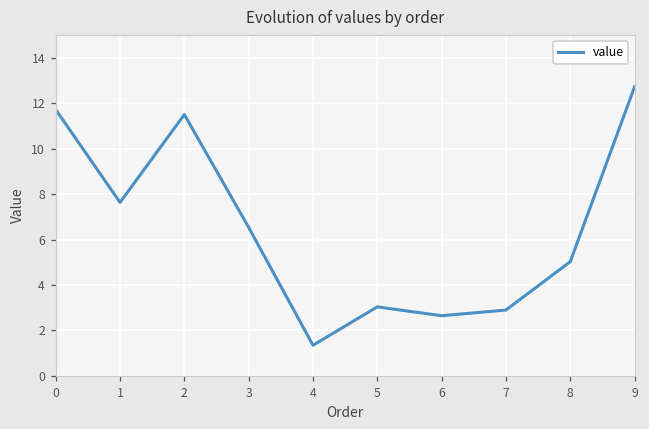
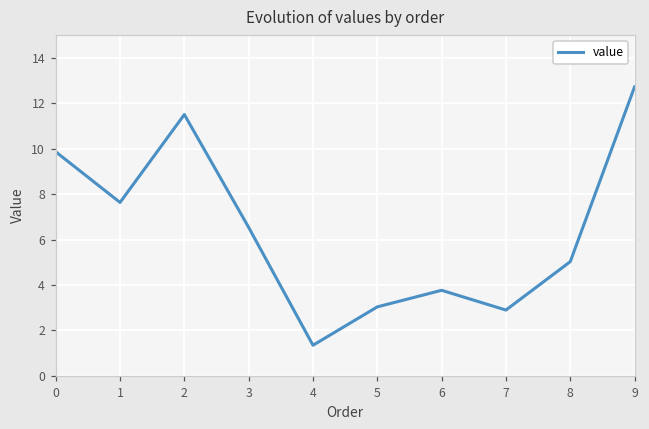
  {
-   "0": 11.7,
+   "0": 9.9,
    "1": 7.6,
    "2": 11.5,
    "3": 6.5,
    "4": 1.4,
    "5": 3.0,
-   "6": 2.7,
+   "6": 3.8,
    "7": 2.9,
    "8": 5.0,
    "9": 12.7
  }
